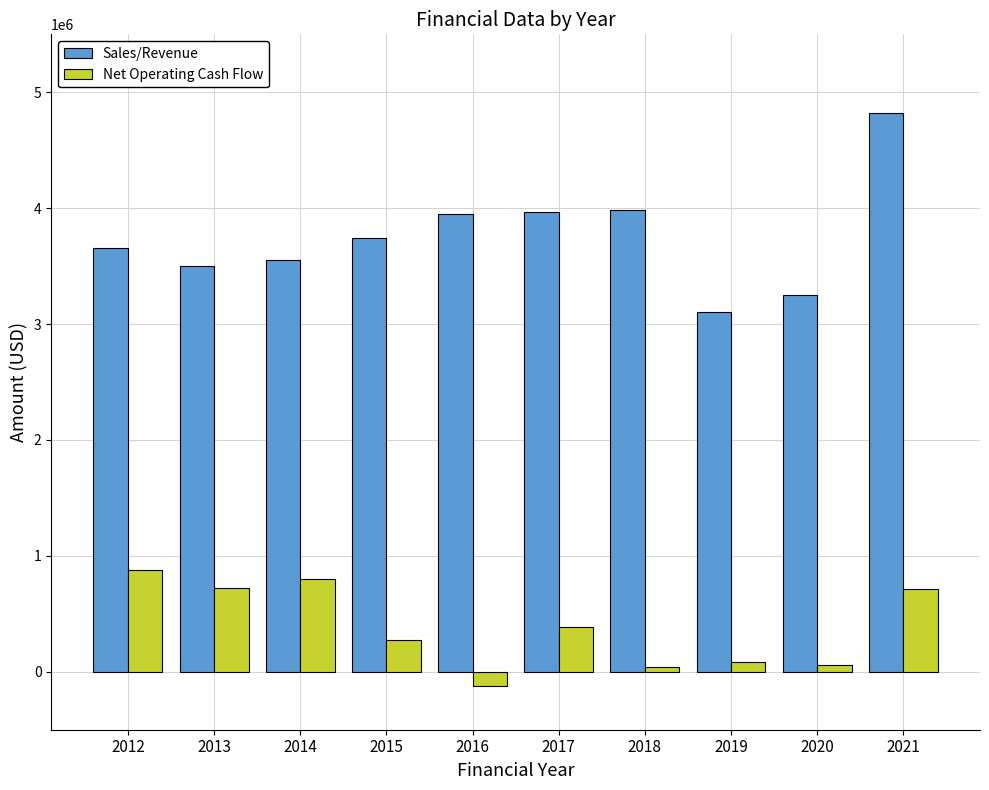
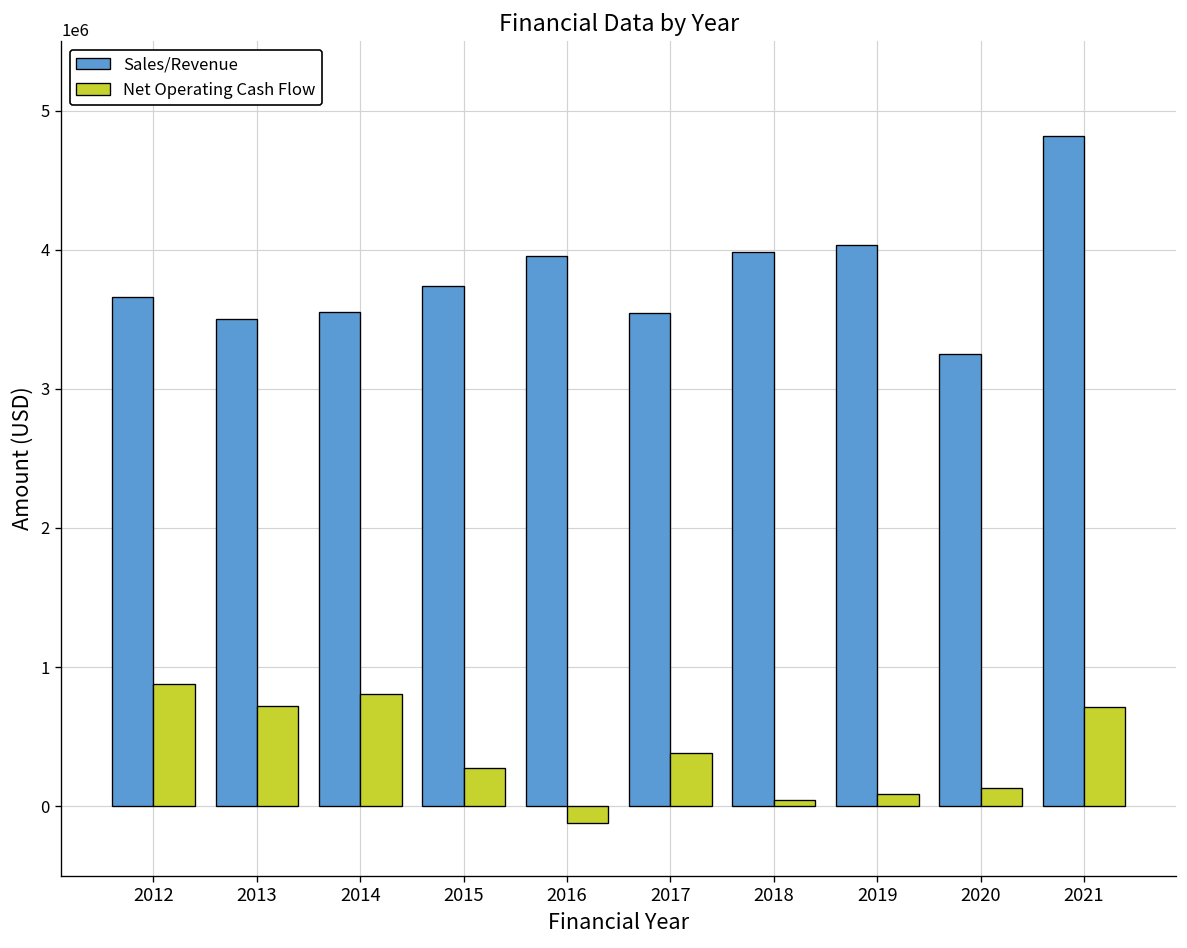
  {
    "Sales/Revenue": {
      "2012": 3660000,
      "2013": 3500000,
      "2014": 3550000,
      "2015": 3740000,
      "2016": 3950000,
-     "2017": 3960000,
+     "2017": 3550000,
      "2018": 3980000,
-     "2019": 3100000,
+     "2019": 4030000,
      "2020": 3250000,
      "2021": 4820000
    },
    "Net Operating Cash Flow": {
      "2012": 880000,
      "2013": 720000,
      "2014": 800000,
      "2015": 280000,
      "2016": -120000,
      "2017": 380000,
      "2018": 40000,
      "2019": 90000,
-     "2020": 60000,
+     "2020": 130000,
      "2021": 710000
    }
  }
